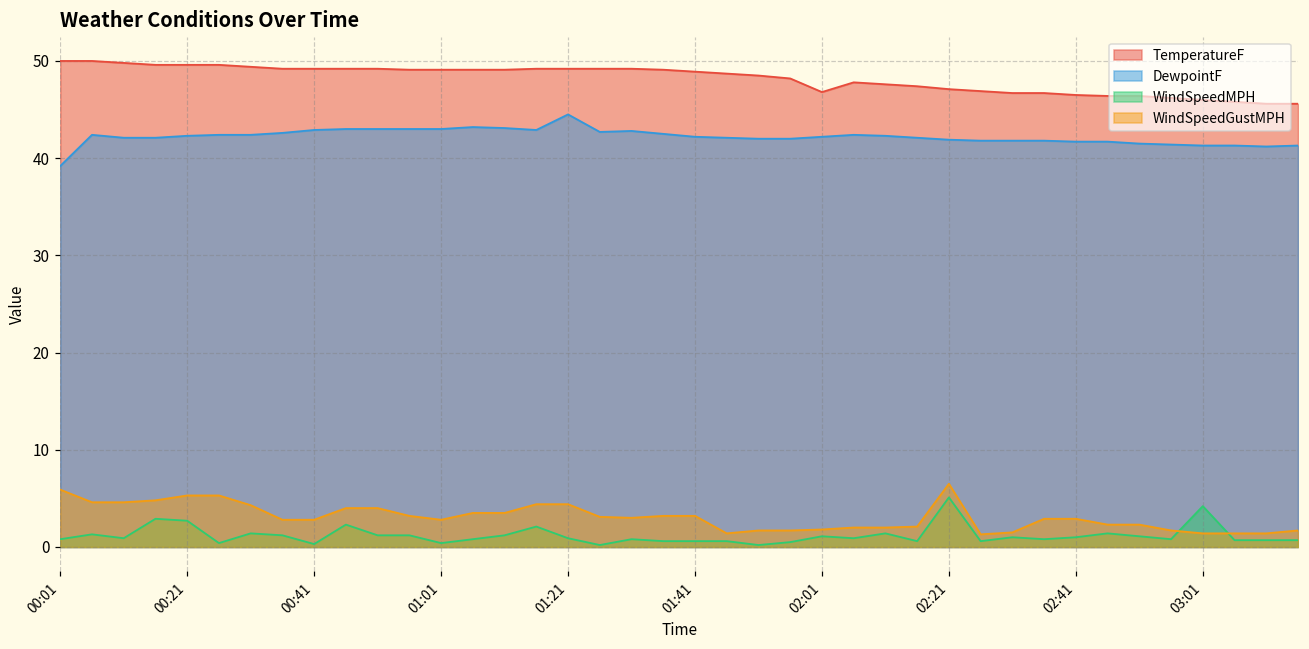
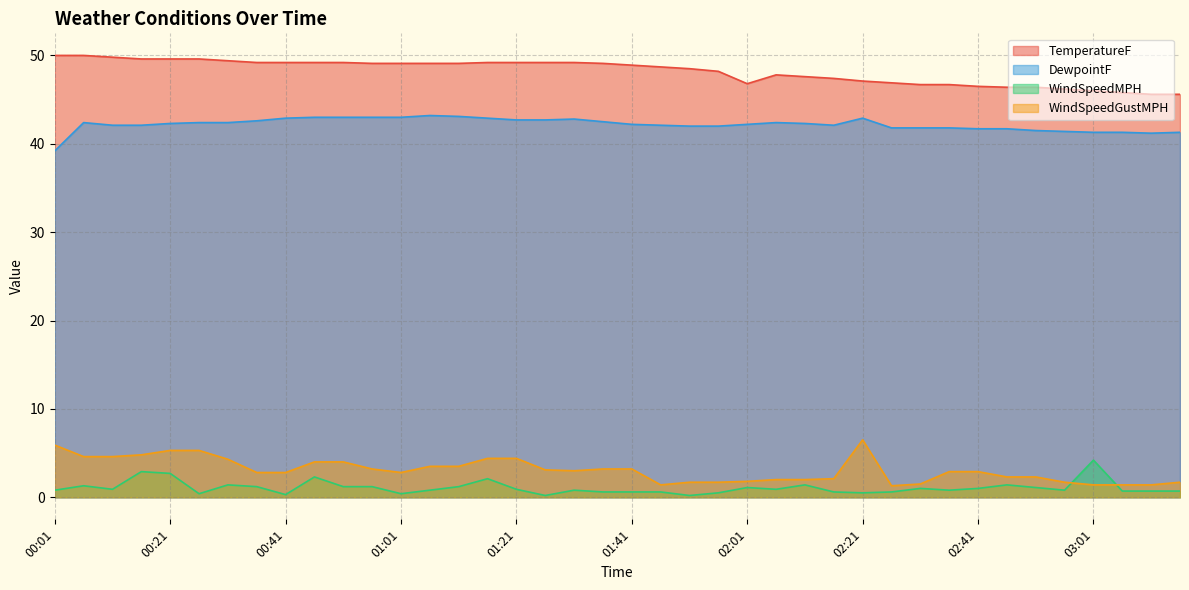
  {
    "TemperatureF": {
      "00:01": 50,
      "00:21": 50,
      "00:41": 49,
      "01:01": 49,
      "01:21": 49,
      "01:41": 49,
      "02:01": 47,
      "02:21": 47,
      "02:41": 47
    },
    "DewpointF": {
      "00:01": 39,
      "00:21": 42,
      "00:41": 43,
      "01:01": 43,
-     "01:21": 45,
+     "01:21": 43,
      "01:41": 42,
      "02:01": 42,
-     "02:21": 42,
+     "02:21": 43,
      "02:41": 42,
      "03:01": 41
    },
    "WindSpeedMPH": {
      "00:01": 1,
      "00:21": 3,
      "00:41": 0,
      "01:01": 0,
      "01:21": 1,
      "01:41": 1,
      "02:01": 1,
-     "02:21": 5,
+     "02:21": 1,
      "02:41": 1,
      "03:01": 4
    },
    "WindSpeedGustMPH": {
      "00:01": 6,
      "00:21": 5,
      "00:41": 3,
      "01:01": 3,
      "01:21": 4,
      "01:41": 3,
      "02:01": 2,
      "02:21": 7,
      "02:41": 3,
      "03:01": 1
    }
  }
